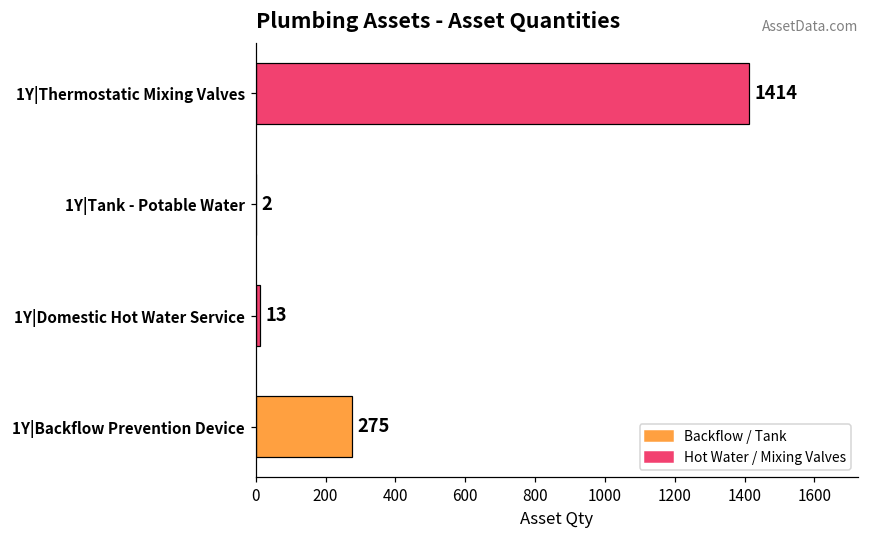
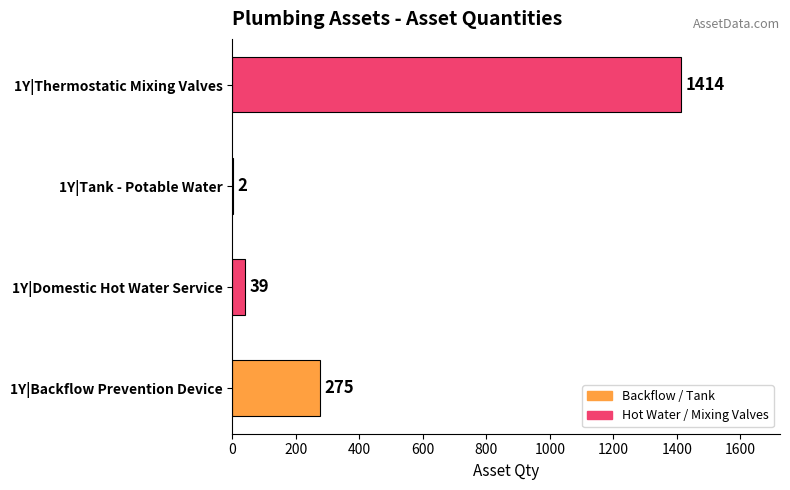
  {
    "1Y|Thermostatic Mixing Valves": 1414,
    "1Y|Tank - Potable Water": 2,
-   "1Y|Domestic Hot Water Service": 13,
+   "1Y|Domestic Hot Water Service": 39,
    "1Y|Backflow Prevention Device": 275
  }
